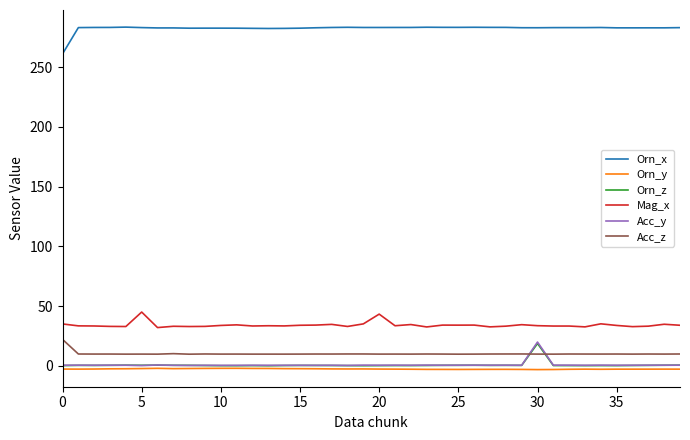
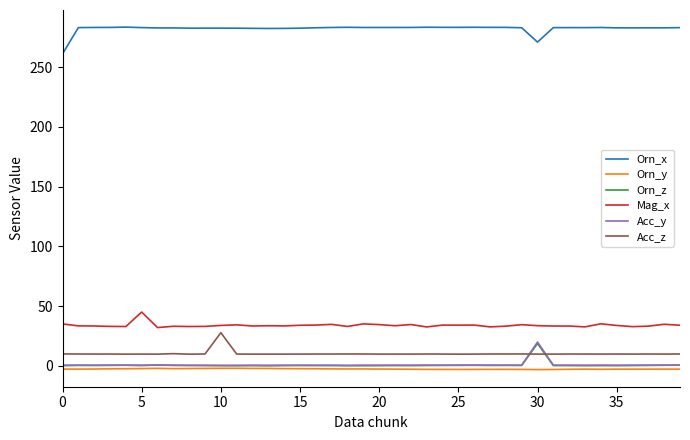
  {
    "Orn_x": {
      "0": 261,
      "5": 283,
      "10": 283,
      "15": 283,
      "20": 283,
      "25": 283,
-     "30": 283,
+     "30": 271,
      "35": 283
    },
    "Orn_y": {
      "0": -3,
      "5": -2,
      "10": -2,
      "15": -2,
      "20": -3,
      "25": -3,
      "30": -3,
      "35": -3
    },
    "Mag_x": {
      "0": 35,
      "5": 45,
      "10": 34,
      "15": 34,
-     "20": 43,
+     "20": 34,
      "25": 34,
      "30": 34,
      "35": 34
    },
    "Acc_z": {
-     "0": 22,
+     "0": 10,
      "5": 10,
-     "10": 10,
+     "10": 28,
      "15": 10,
      "20": 10,
      "25": 10,
      "30": 10,
      "35": 10
    }
  }
